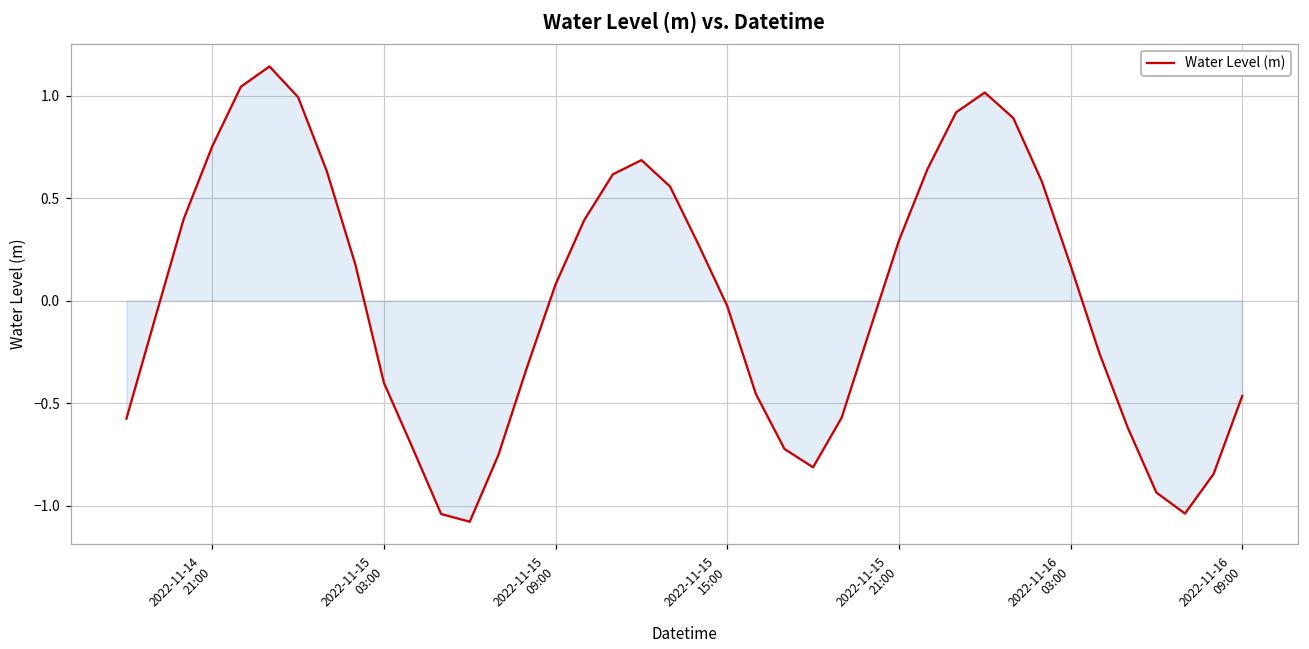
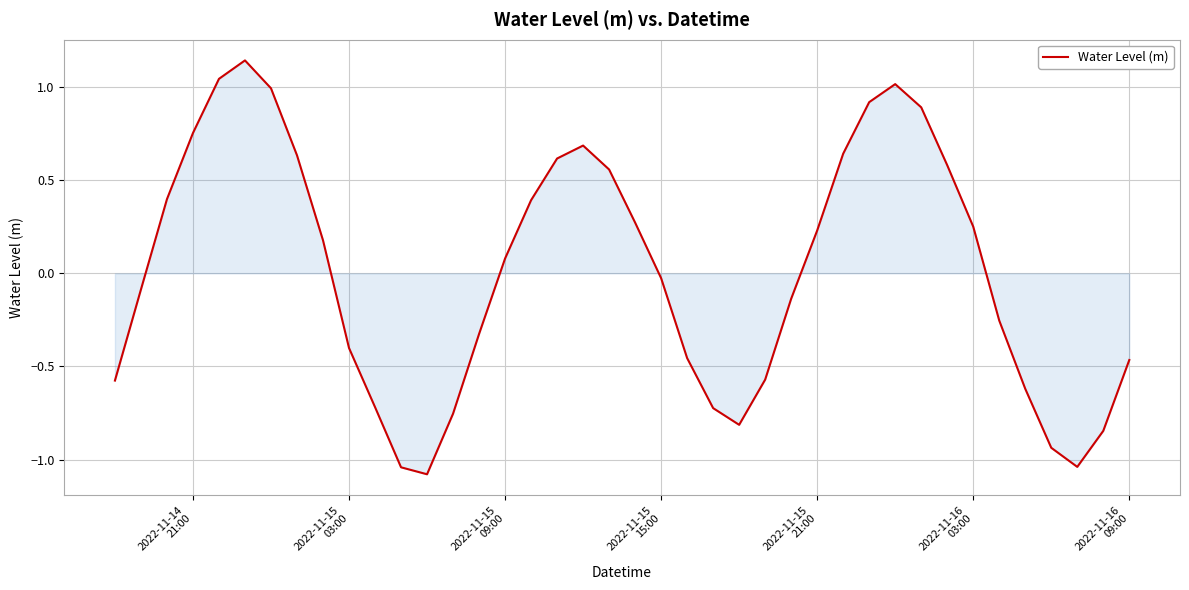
  {
    "Water Level (m)": {
      "2022-11-15 03:00": -0.40,
      "2022-11-15 15:00": -0.03,
-     "2022-11-15 21:00": 0.29,
-     "2022-11-16 03:00": 0.17,
+     "2022-11-15 21:00": 0.23,
+     "2022-11-16 03:00": 0.25,
      "2022-11-16 09:00": -0.47
    }
  }
